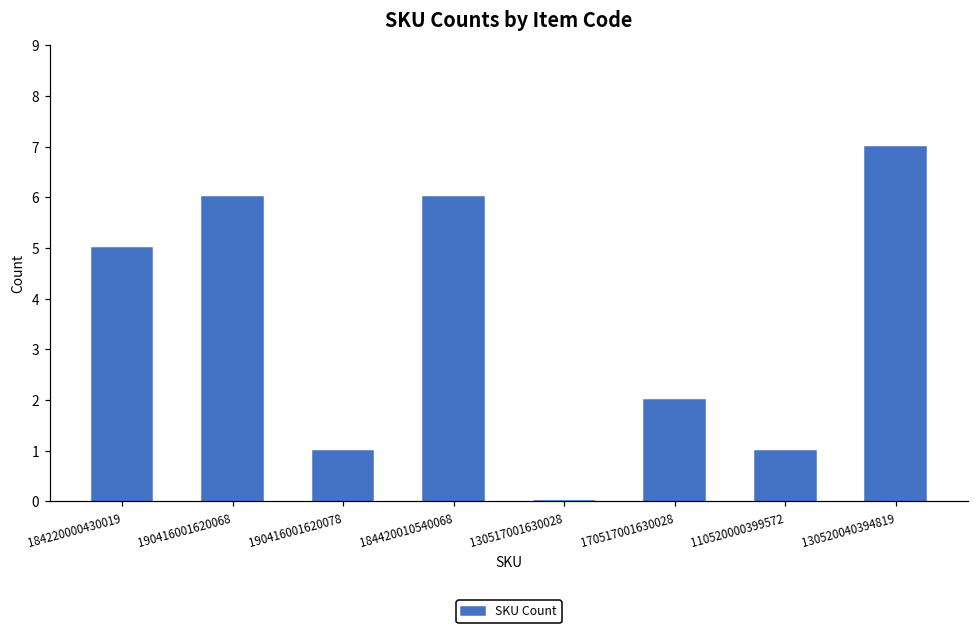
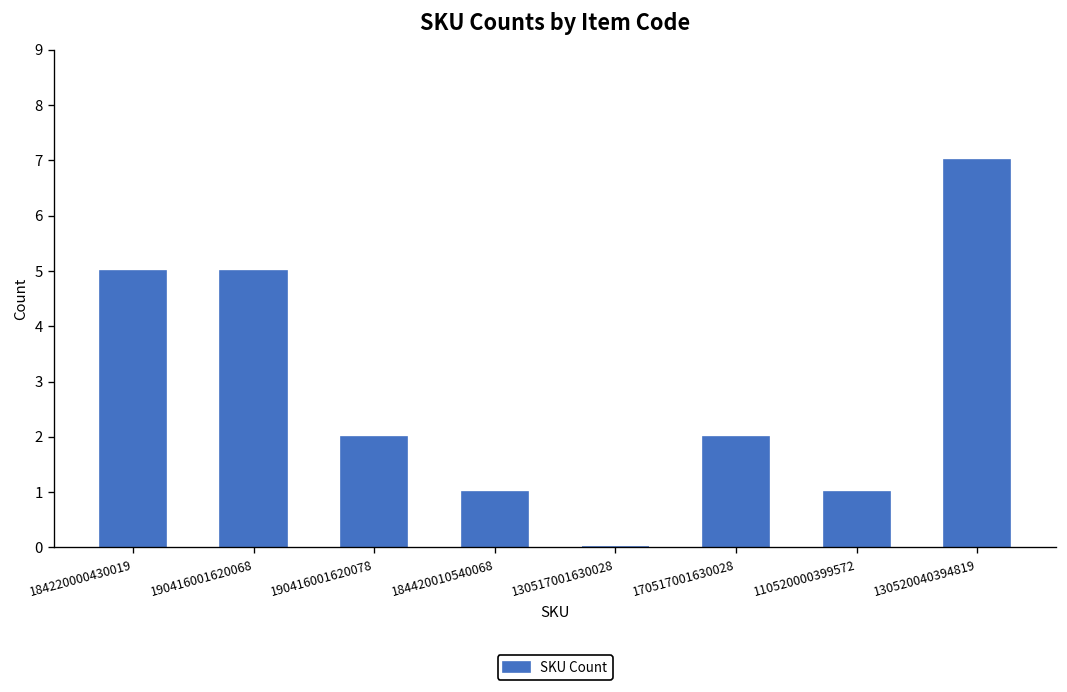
  {
    "184220000430019": 5,
-   "190416001620068": 6,
-   "190416001620078": 1,
-   "184420010540068": 6,
+   "190416001620068": 5,
+   "190416001620078": 2,
+   "184420010540068": 1,
    "130517001630028": 0,
    "170517001630028": 2,
    "110520000399572": 1,
    "130520040394819": 7
  }
